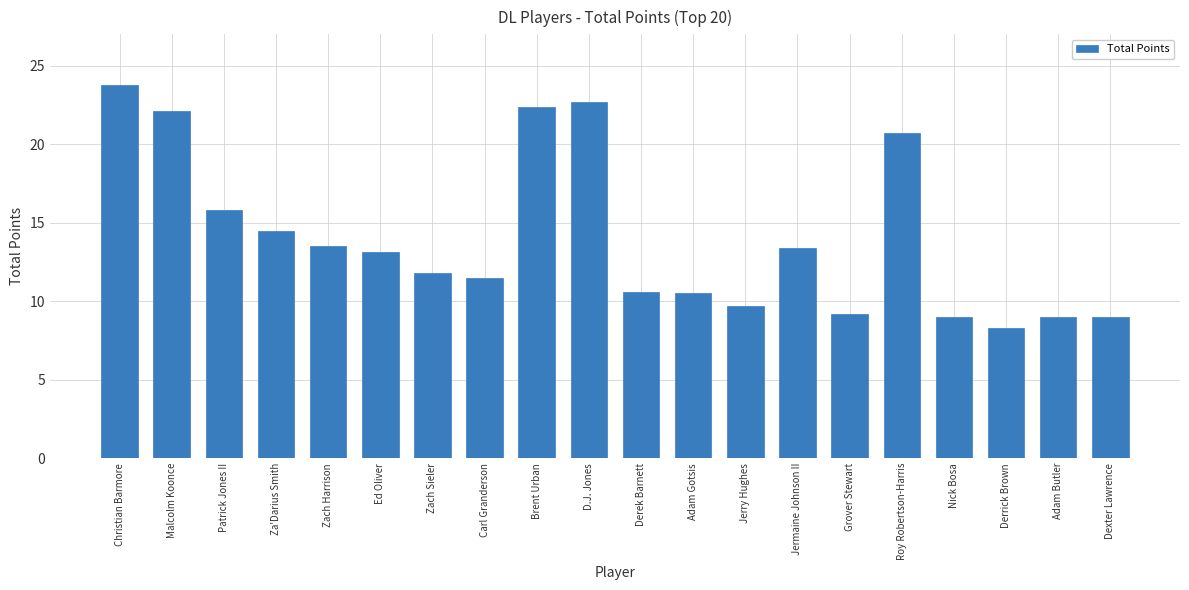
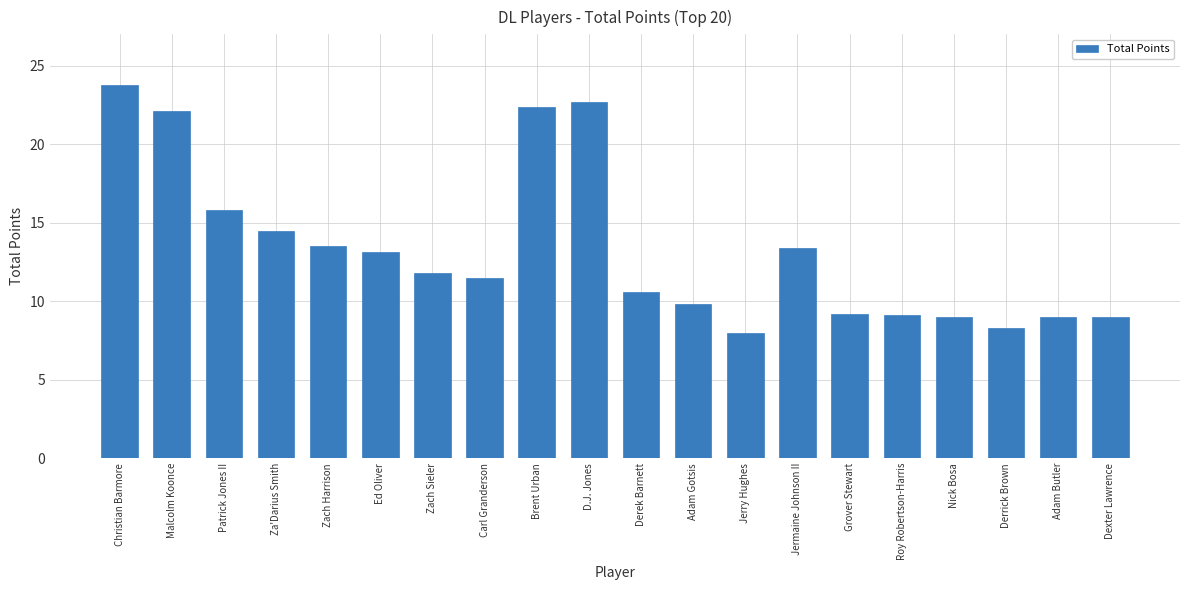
  {
    "Christian Barmore": 23.8,
    "Malcolm Koonce": 22.1,
    "Patrick Jones II": 15.8,
    "Za'Darius Smith": 14.5,
    "Zach Harrison": 13.5,
    "Ed Oliver": 13.1,
    "Zach Sieler": 11.8,
    "Carl Granderson": 11.5,
    "Brent Urban": 22.4,
    "D.J. Jones": 22.7,
    "Derek Barnett": 10.6,
-   "Adam Gotsis": 10.5,
-   "Jerry Hughes": 9.7,
+   "Adam Gotsis": 9.8,
+   "Jerry Hughes": 8.0,
    "Jermaine Johnson II": 13.4,
    "Grover Stewart": 9.2,
-   "Roy Robertson-Harris": 20.7,
+   "Roy Robertson-Harris": 9.1,
    "Nick Bosa": 9.0,
    "Derrick Brown": 8.3,
    "Adam Butler": 9.0,
    "Dexter Lawrence": 9.0
  }
